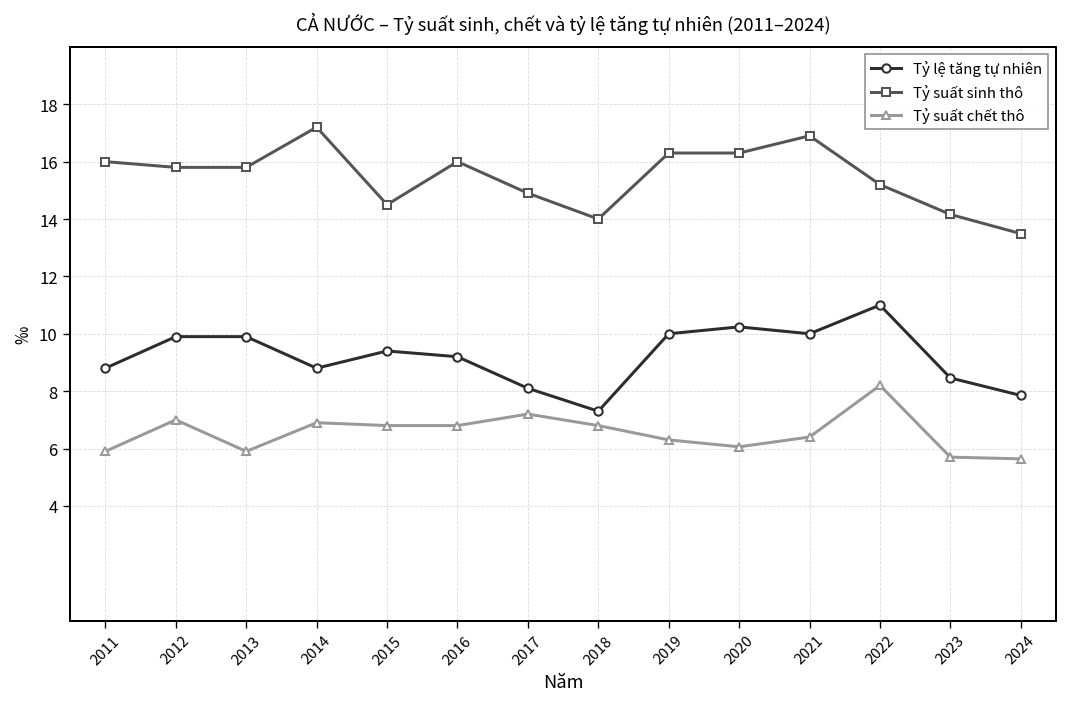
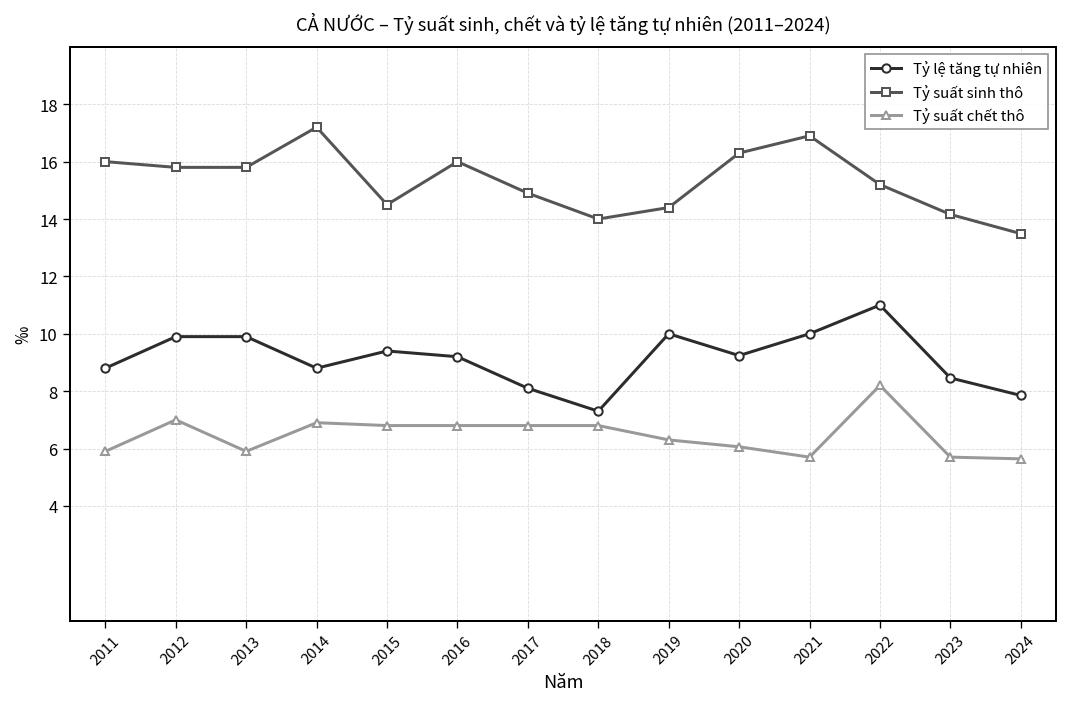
  {
    "Tỷ lệ tăng tự nhiên": {
      "2011": 8.8,
      "2012": 9.9,
      "2013": 9.9,
      "2014": 8.8,
      "2015": 9.4,
      "2016": 9.2,
      "2017": 8.1,
      "2018": 7.3,
      "2019": 10.0,
-     "2020": 10.2,
+     "2020": 9.2,
      "2021": 10.0,
      "2022": 11.0,
      "2023": 8.5,
      "2024": 7.9
    },
    "Tỷ suất sinh thô": {
      "2011": 16.0,
      "2012": 15.8,
      "2013": 15.8,
      "2014": 17.2,
      "2015": 14.5,
      "2016": 16.0,
      "2017": 14.9,
      "2018": 14.0,
-     "2019": 16.3,
+     "2019": 14.4,
      "2020": 16.3,
      "2021": 16.9,
      "2022": 15.2,
      "2023": 14.2,
      "2024": 13.5
    },
    "Tỷ suất chết thô": {
      "2011": 5.9,
      "2012": 7.0,
      "2013": 5.9,
      "2014": 6.9,
      "2015": 6.8,
      "2016": 6.8,
-     "2017": 7.2,
+     "2017": 6.8,
      "2018": 6.8,
      "2019": 6.3,
      "2020": 6.1,
-     "2021": 6.4,
+     "2021": 5.7,
      "2022": 8.2,
      "2023": 5.7,
      "2024": 5.6
    }
  }
